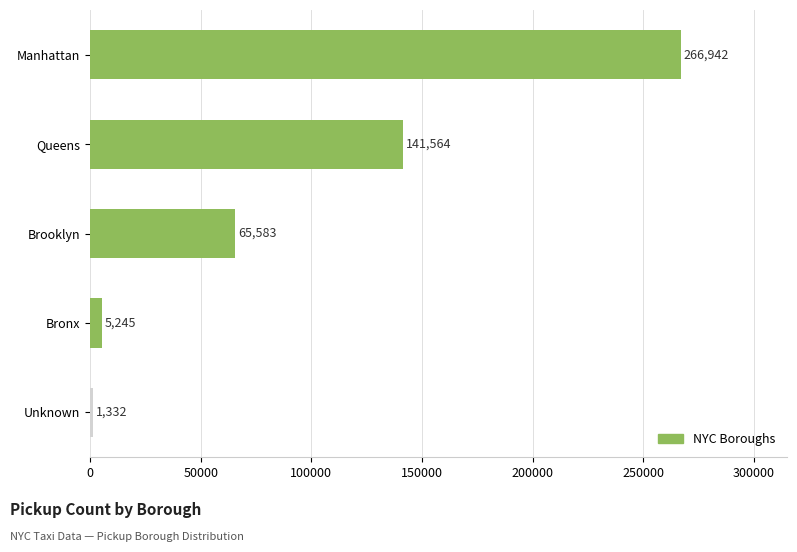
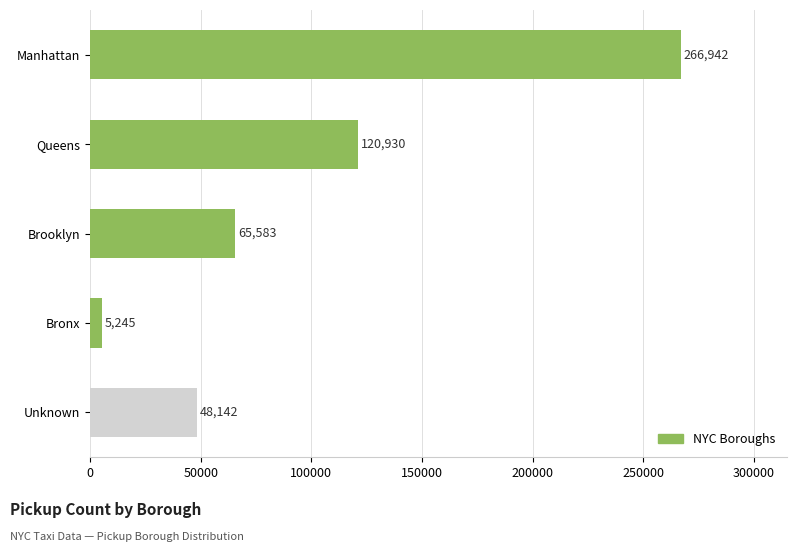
  {
    "Manhattan": "266,942",
-   "Queens": "141,564",
+   "Queens": "120,930",
    "Brooklyn": "65,583",
    "Bronx": "5,245",
-   "Unknown": "1,332"
+   "Unknown": "48,142"
  }
